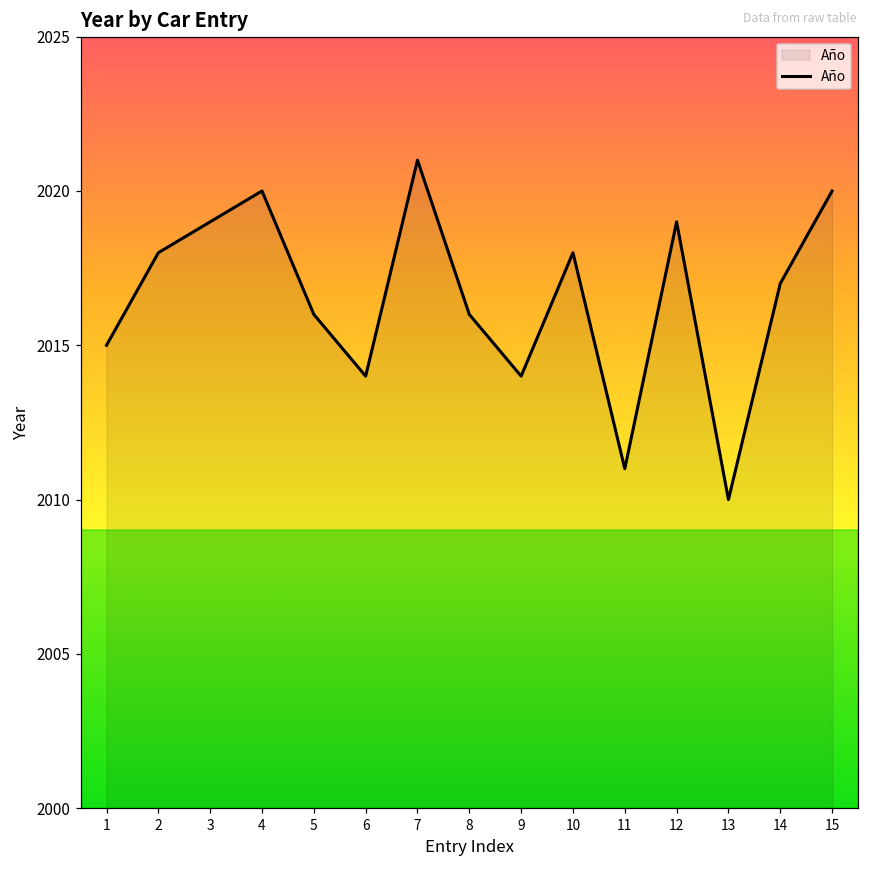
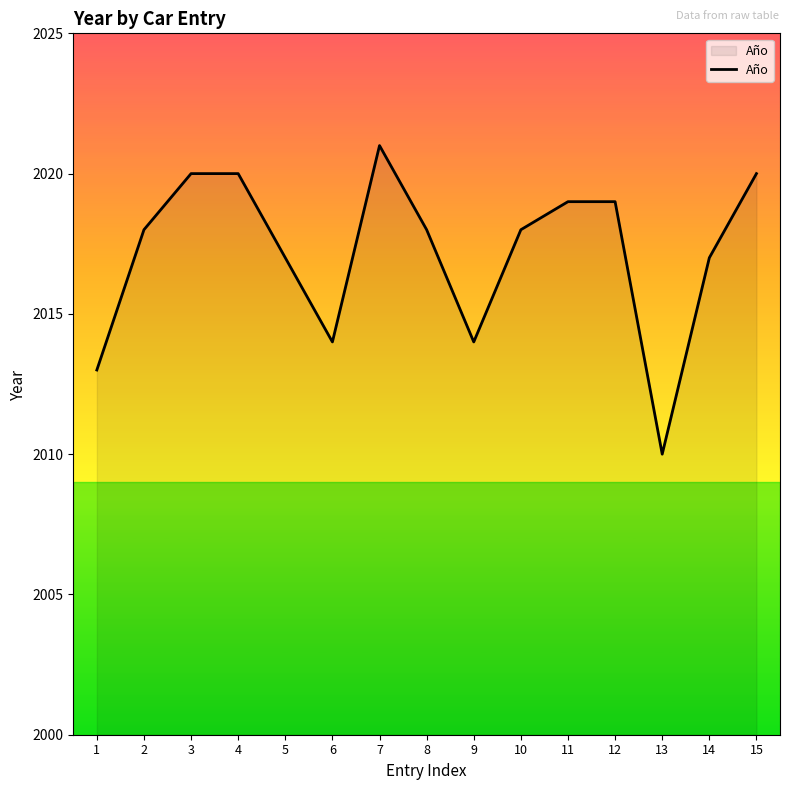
  {
-   "1": 2015,
+   "1": 2013,
    "2": 2018,
-   "3": 2019,
+   "3": 2020,
    "4": 2020,
-   "5": 2016,
+   "5": 2017,
    "6": 2014,
    "7": 2021,
-   "8": 2016,
+   "8": 2018,
    "9": 2014,
    "10": 2018,
-   "11": 2011,
+   "11": 2019,
    "12": 2019,
    "13": 2010,
    "14": 2017,
    "15": 2020
  }
